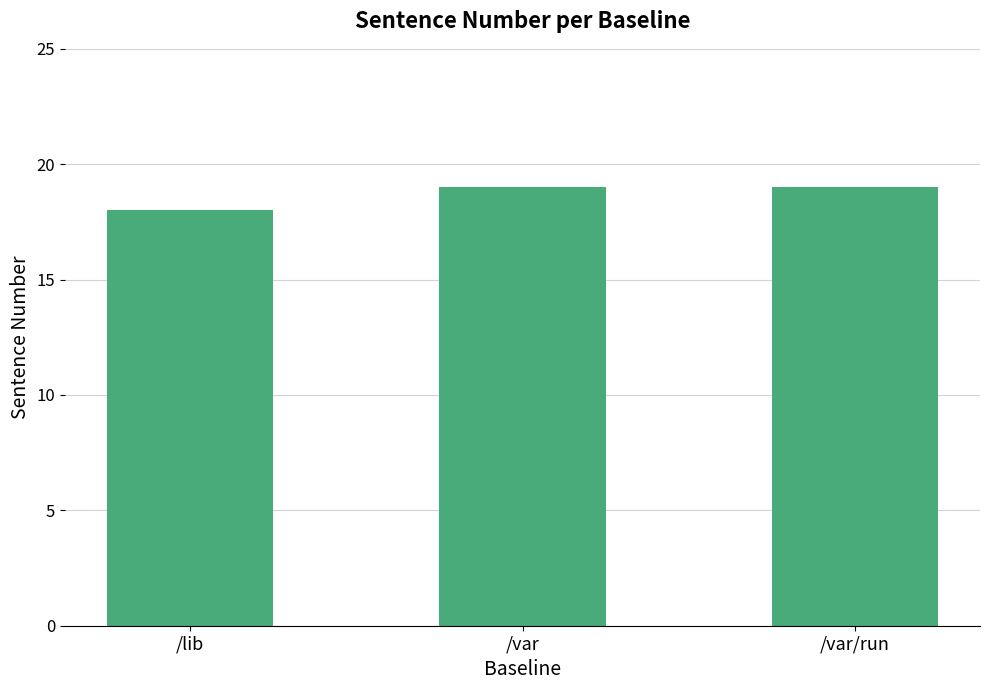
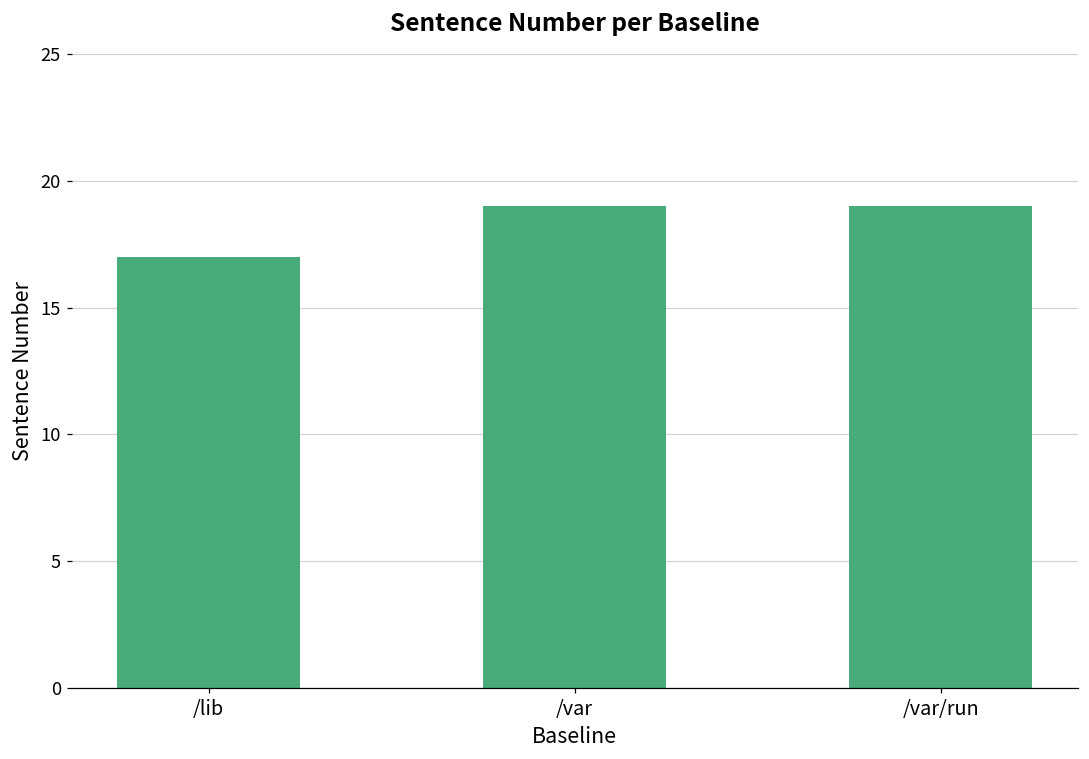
  {
-   "/lib": 18,
+   "/lib": 17,
    "/var": 19,
    "/var/run": 19
  }
